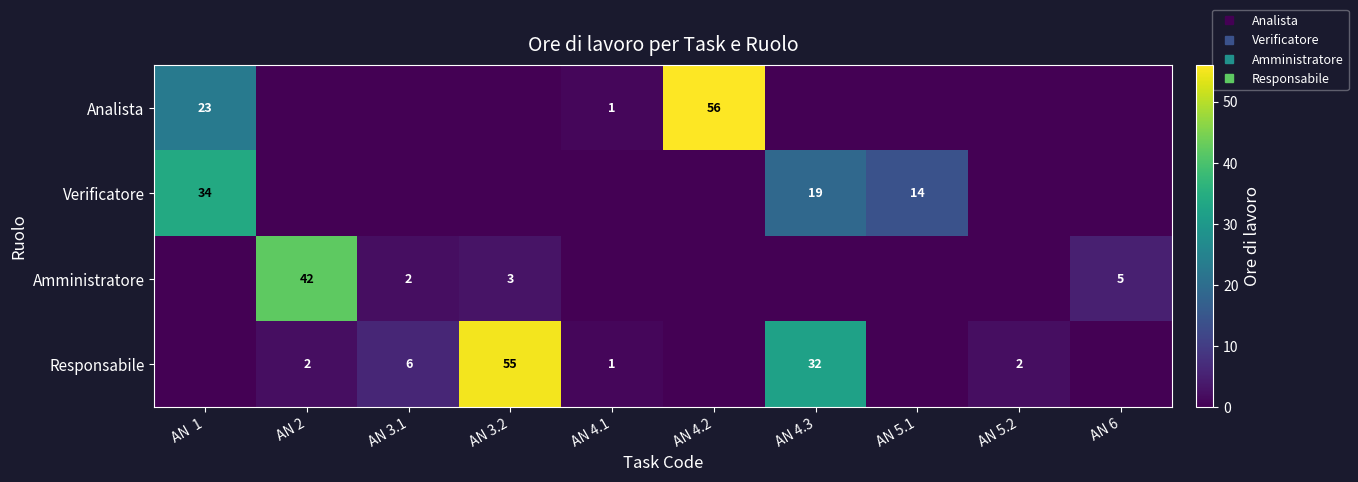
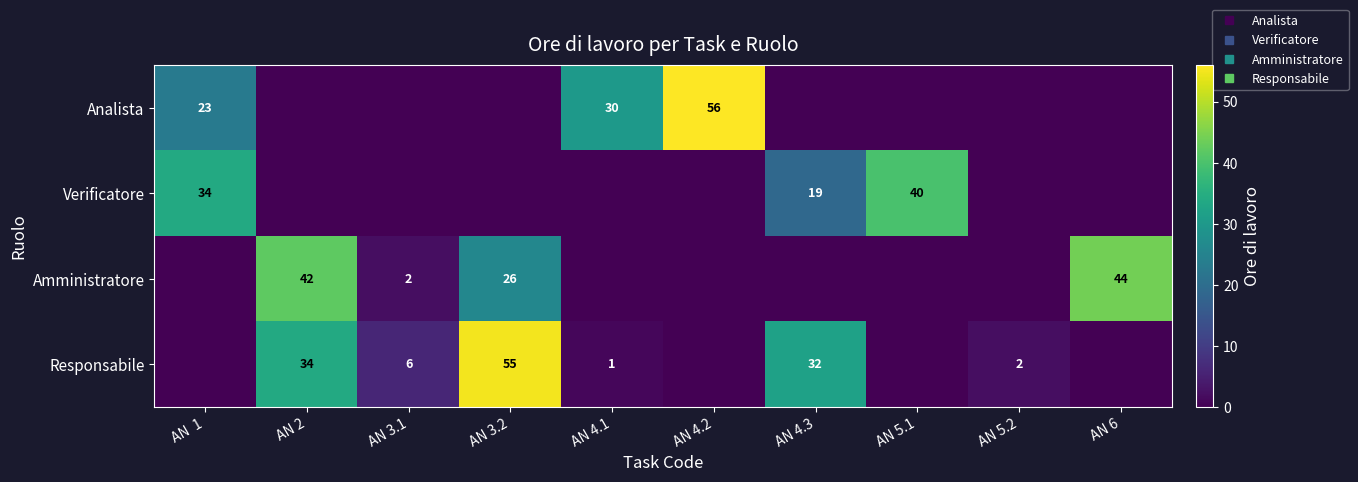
  {
    "Analista": {
      "AN 1": 23,
-     "AN 4.1": 1,
+     "AN 4.1": 30,
      "AN 4.2": 56
    },
    "Verificatore": {
      "AN 1": 34,
      "AN 4.3": 19,
-     "AN 5.1": 14
+     "AN 5.1": 40
    },
    "Amministratore": {
      "AN 2": 42,
      "AN 3.1": 2,
-     "AN 3.2": 3,
-     "AN 6": 5
+     "AN 3.2": 26,
+     "AN 6": 44
    },
    "Responsabile": {
-     "AN 2": 2,
+     "AN 2": 34,
      "AN 3.1": 6,
      "AN 3.2": 55,
      "AN 4.1": 1,
      "AN 4.3": 32,
      "AN 5.2": 2
    }
  }
